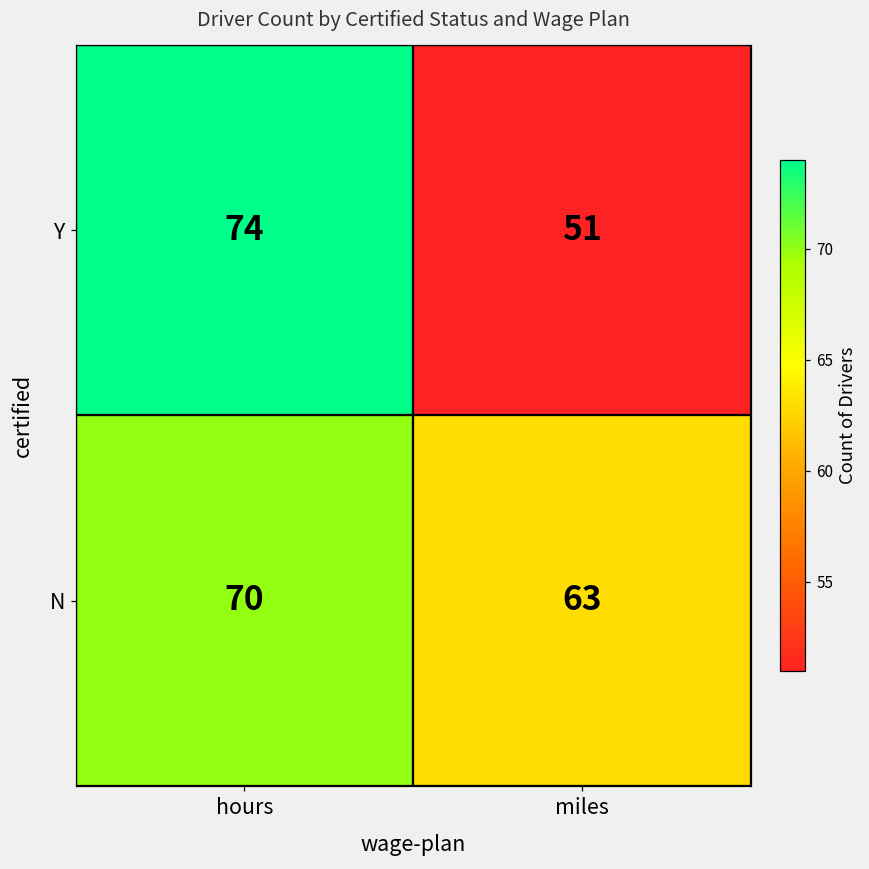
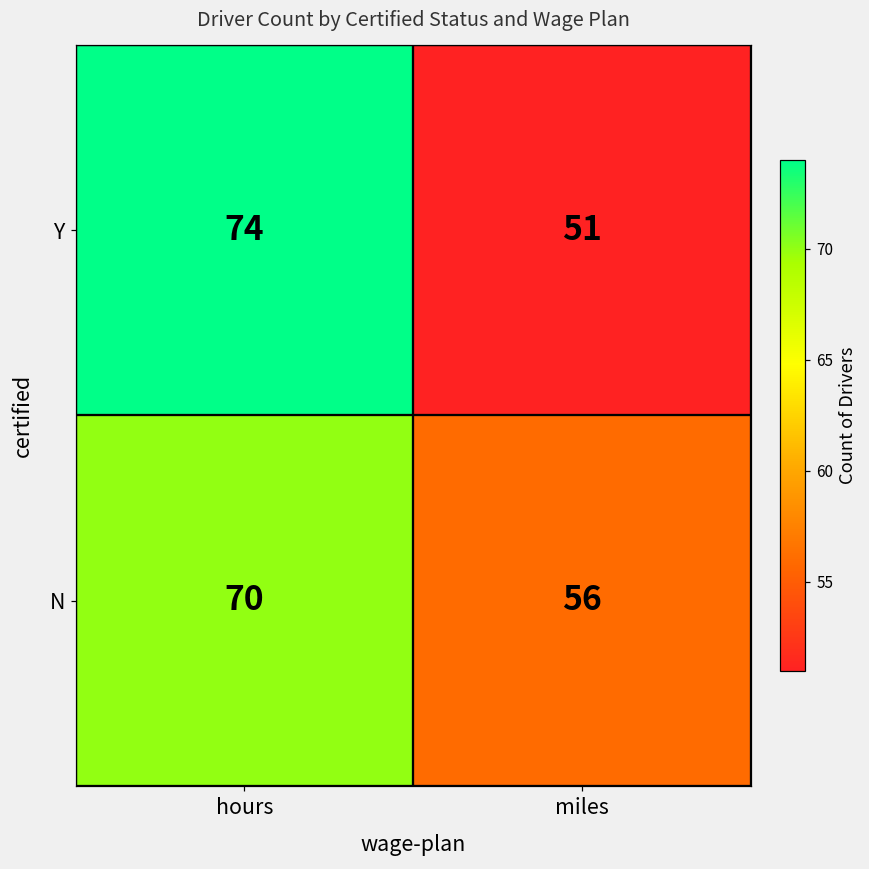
  {
    "Y": {
      "hours": 74,
      "miles": 51
    },
    "N": {
      "hours": 70,
-     "miles": 63
+     "miles": 56
    }
  }
